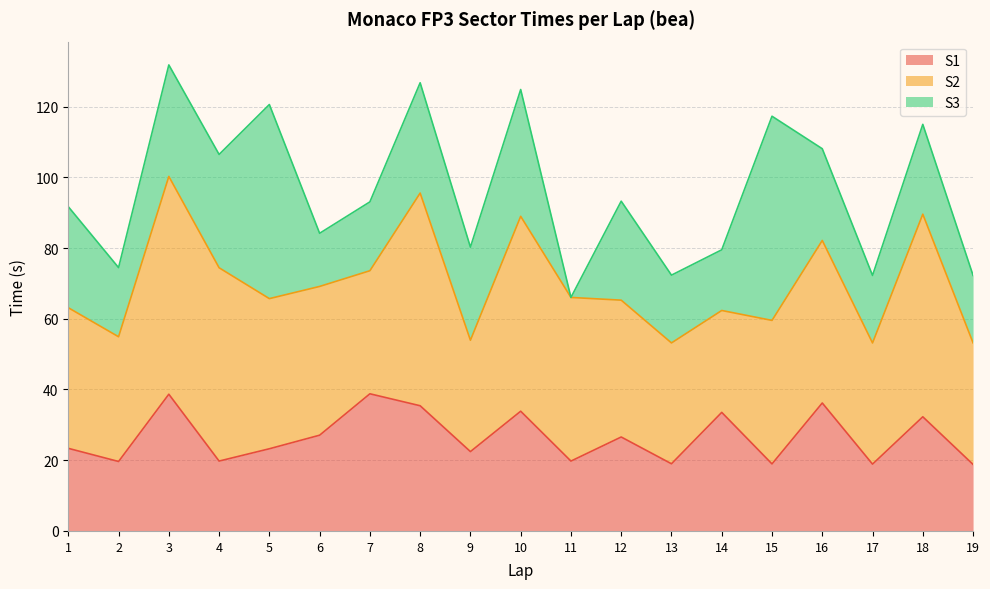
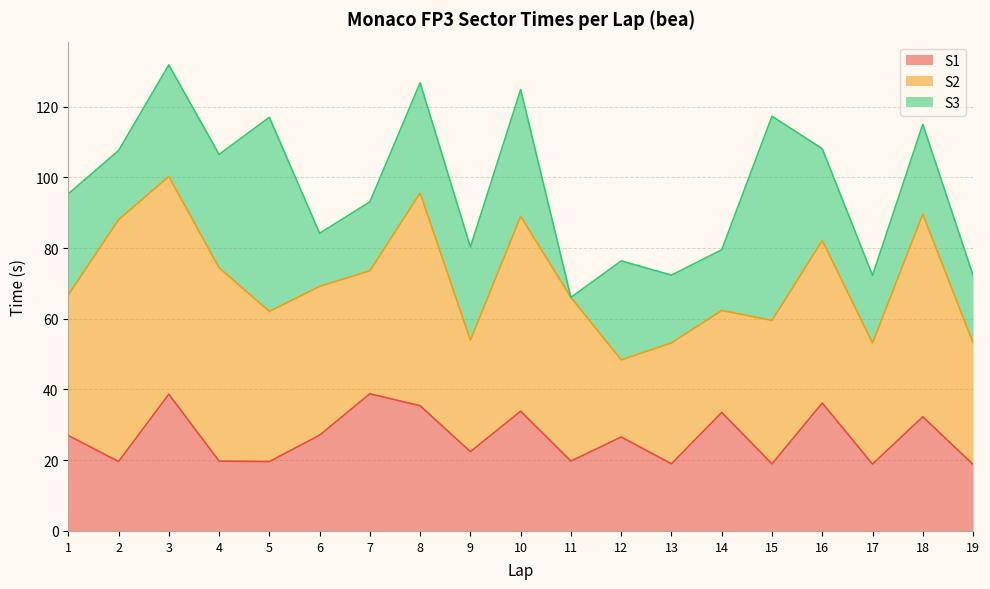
  {
    "S1": {
-     "1": 23,
+     "1": 27,
      "2": 20,
      "3": 39,
      "4": 20,
-     "5": 23,
+     "5": 20,
      "6": 27,
      "7": 39,
      "8": 35,
      "9": 22,
      "10": 34,
      "11": 20,
      "12": 27,
      "13": 19,
      "14": 34,
      "15": 19,
      "16": 36,
      "17": 19,
      "18": 32,
      "19": 19
    },
    "S2": {
      "1": 40,
-     "2": 35,
+     "2": 68,
      "3": 62,
      "4": 55,
      "5": 42,
      "6": 42,
      "7": 35,
      "8": 60,
      "9": 31,
      "10": 55,
-     "12": 39,
+     "12": 22,
      "13": 34,
      "14": 29,
      "15": 41,
      "16": 46,
      "17": 34,
      "18": 57,
      "19": 34
    },
    "S3": {
      "1": 29,
      "2": 20,
      "3": 32,
      "4": 32,
      "5": 55,
      "6": 15,
      "7": 19,
      "8": 31,
      "9": 26,
      "10": 36,
      "12": 28,
      "13": 19,
      "14": 17,
      "15": 58,
      "16": 26,
      "17": 19,
      "18": 25,
      "19": 19
    }
  }
